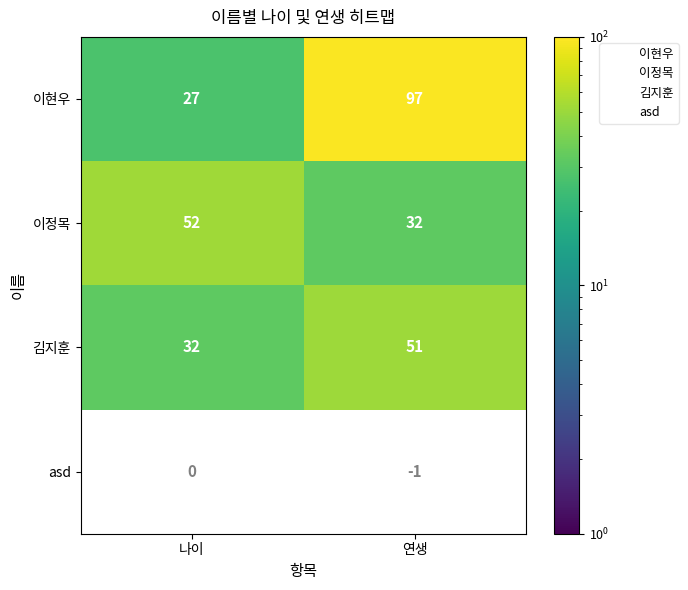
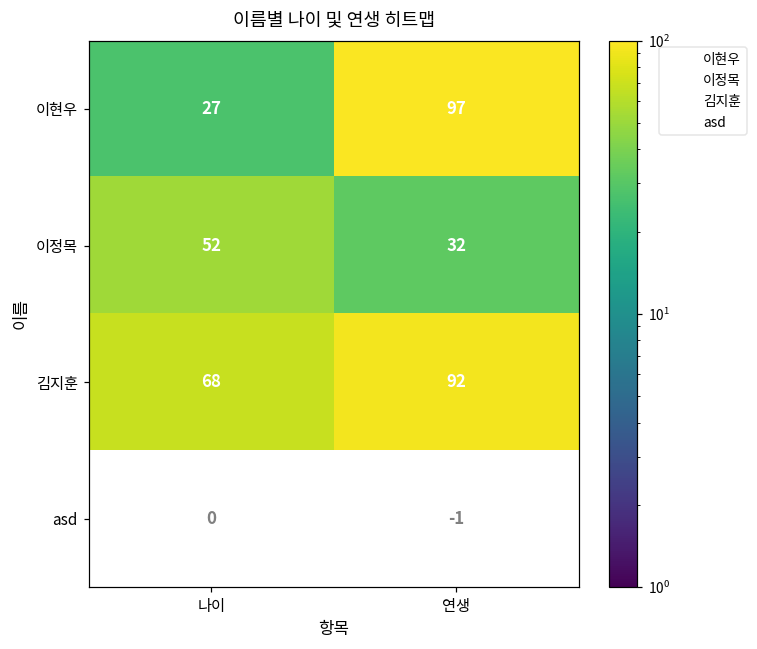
  {
    "이현우": {
      "나이": 27,
      "연생": 97
    },
    "이정목": {
      "나이": 52,
      "연생": 32
    },
    "김지훈": {
-     "나이": 32,
-     "연생": 51
+     "나이": 68,
+     "연생": 92
    }
  }
